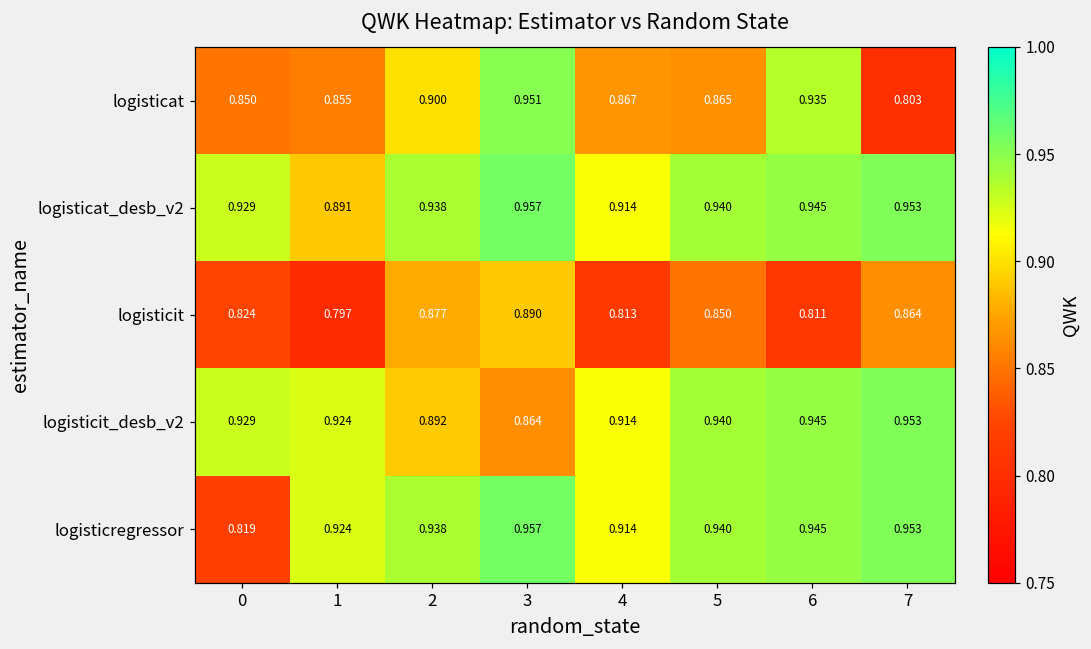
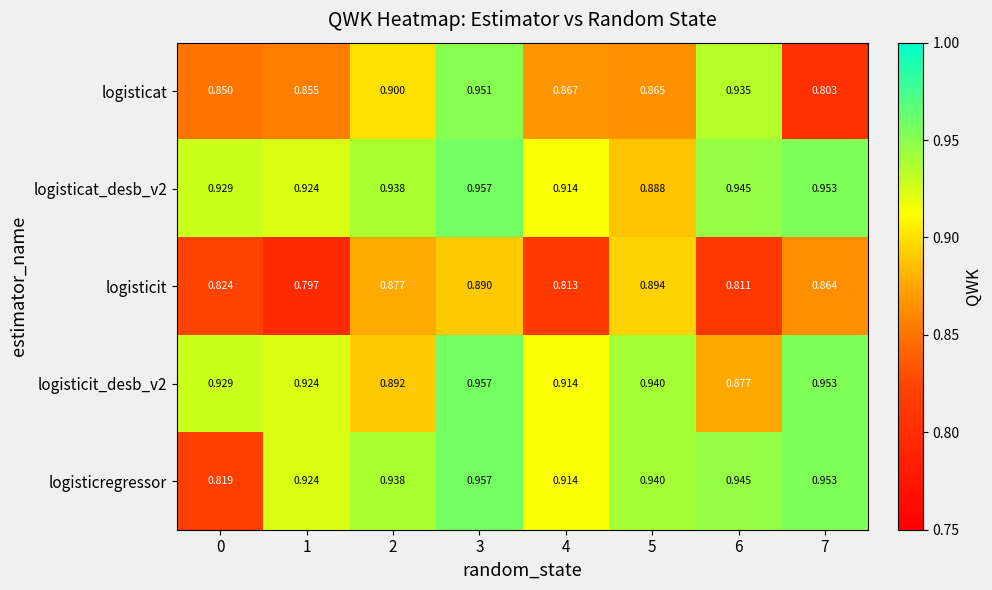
  {
    "logisticat": {
      "0": 0.850,
      "1": 0.855,
      "2": 0.900,
      "3": 0.951,
      "4": 0.867,
      "5": 0.865,
      "6": 0.935,
      "7": 0.803
    },
    "logisticat_desb_v2": {
      "0": 0.929,
-     "1": 0.891,
+     "1": 0.924,
      "2": 0.938,
      "3": 0.957,
      "4": 0.914,
-     "5": 0.940,
+     "5": 0.888,
      "6": 0.945,
      "7": 0.953
    },
    "logisticit": {
      "0": 0.824,
      "1": 0.797,
      "2": 0.877,
      "3": 0.890,
      "4": 0.813,
-     "5": 0.850,
+     "5": 0.894,
      "6": 0.811,
      "7": 0.864
    },
    "logisticit_desb_v2": {
      "0": 0.929,
      "1": 0.924,
      "2": 0.892,
-     "3": 0.864,
+     "3": 0.957,
      "4": 0.914,
      "5": 0.940,
-     "6": 0.945,
+     "6": 0.877,
      "7": 0.953
    },
    "logisticregressor": {
      "0": 0.819,
      "1": 0.924,
      "2": 0.938,
      "3": 0.957,
      "4": 0.914,
      "5": 0.940,
      "6": 0.945,
      "7": 0.953
    }
  }
